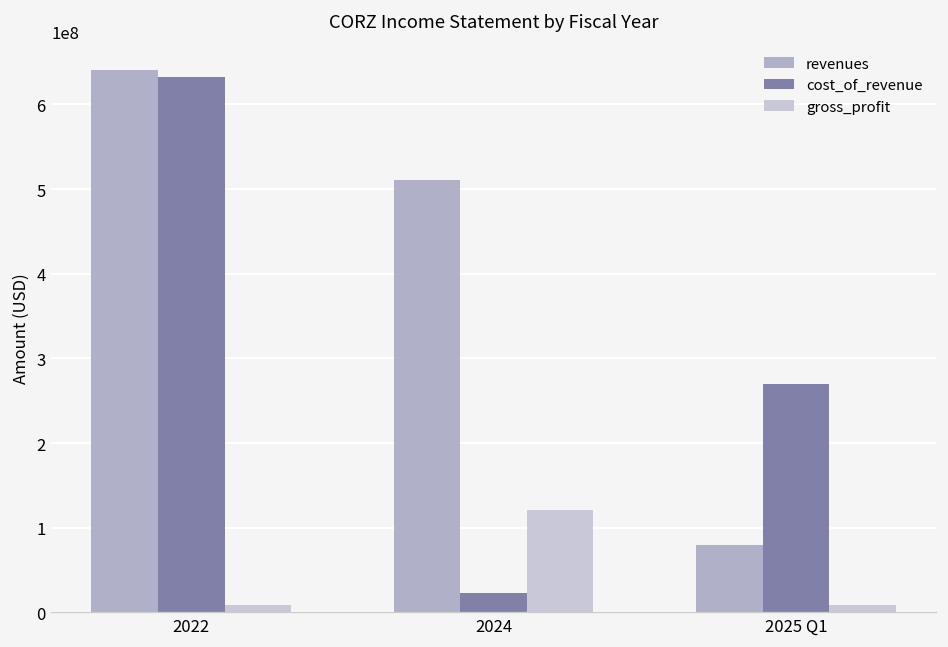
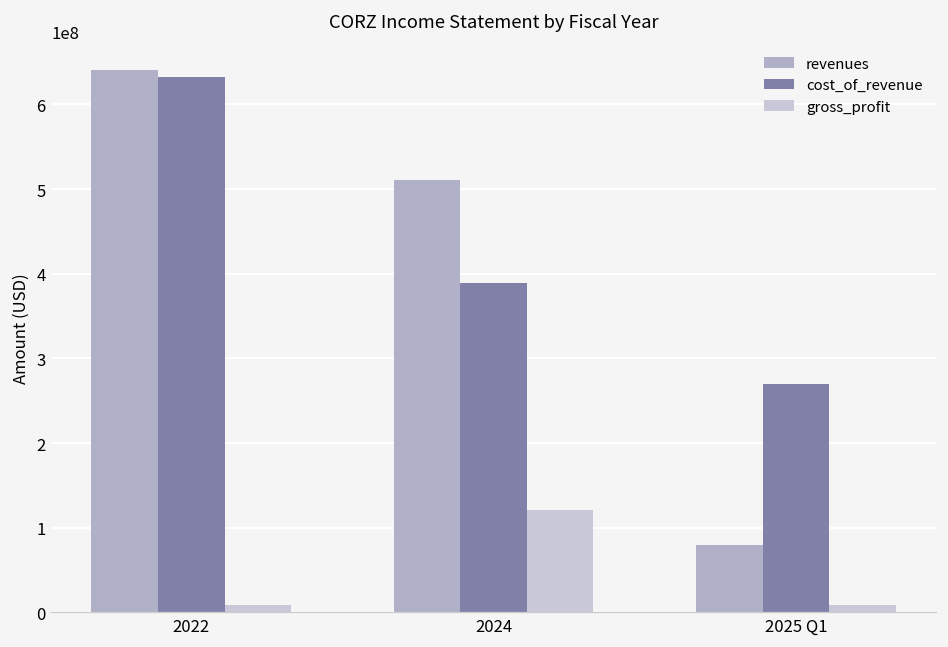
  {
    "cost_of_revenue": {
      "2022": 630000000,
-     "2024": 20000000,
+     "2024": 390000000,
      "2025 Q1": 270000000
    }
  }
